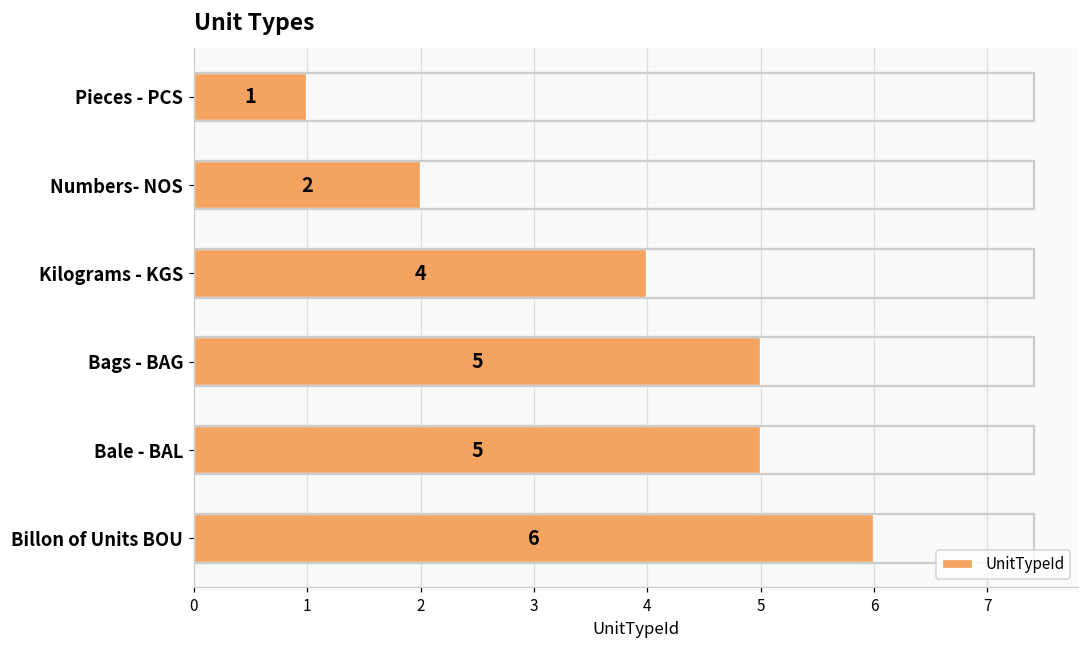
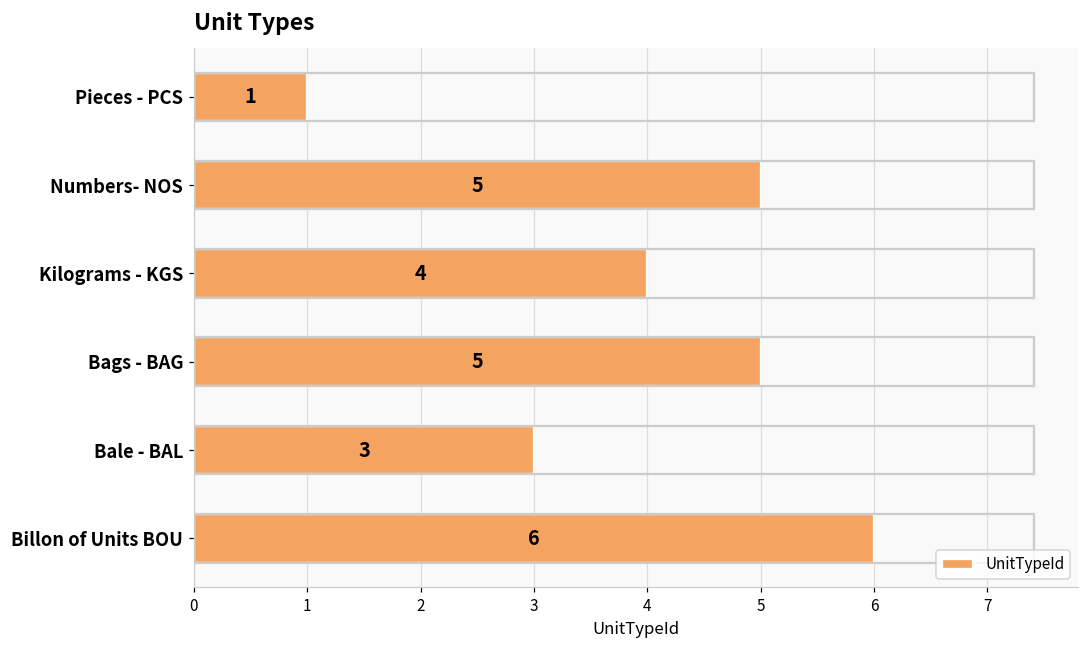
  {
    "Pieces - PCS": 1,
-   "Numbers- NOS": 2,
+   "Numbers- NOS": 5,
    "Kilograms - KGS": 4,
    "Bags - BAG": 5,
-   "Bale - BAL": 5,
+   "Bale - BAL": 3,
    "Billon of Units BOU": 6
  }
